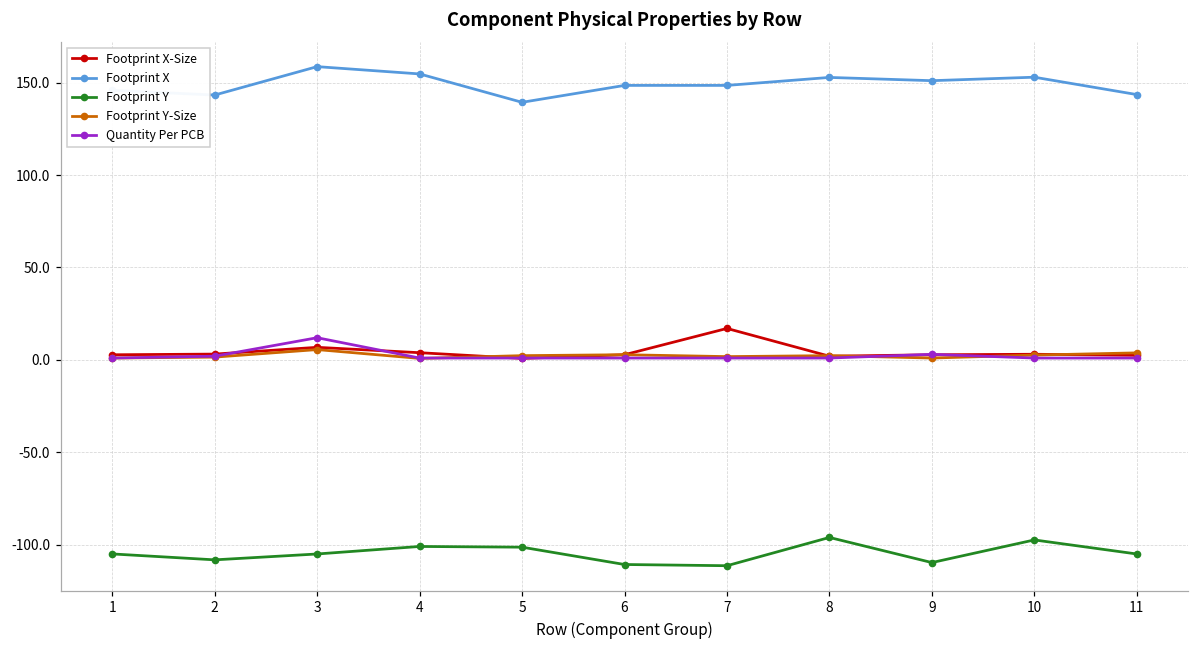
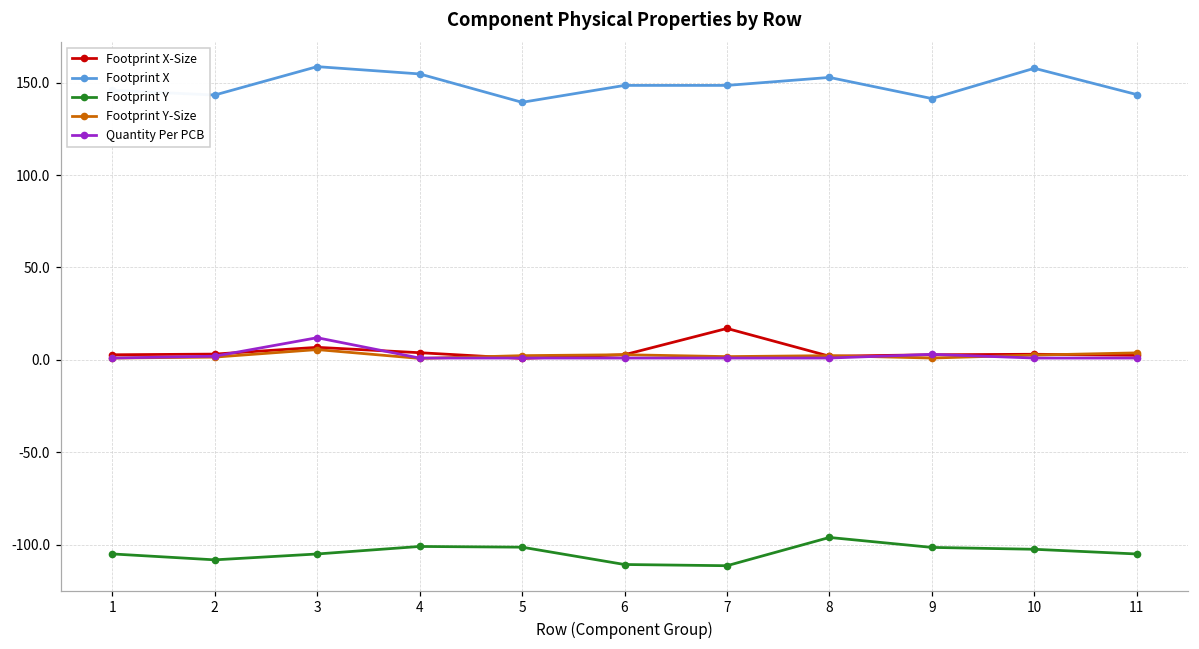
  {
    "Footprint X-Size": {
      "1": 3,
      "4": 4,
      "7": 17
    },
    "Footprint X": {
      "2": 143,
      "3": 159,
      "4": 155,
      "5": 139,
      "6": 149,
      "7": 149,
      "8": 153,
-     "9": 151,
-     "10": 153,
+     "9": 141,
+     "10": 158,
      "11": 144
    },
    "Footprint Y": {
      "1": -105,
      "2": -108,
      "3": -105,
      "4": -101,
      "5": -101,
      "6": -111,
      "7": -111,
      "8": -96,
-     "9": -110,
-     "10": -97,
+     "9": -101,
+     "10": -102,
      "11": -105
    },
    "Footprint Y-Size": {
      "9": 1
    },
    "Quantity Per PCB": {
      "3": 12,
      "6": 1,
      "10": 1
    }
  }
